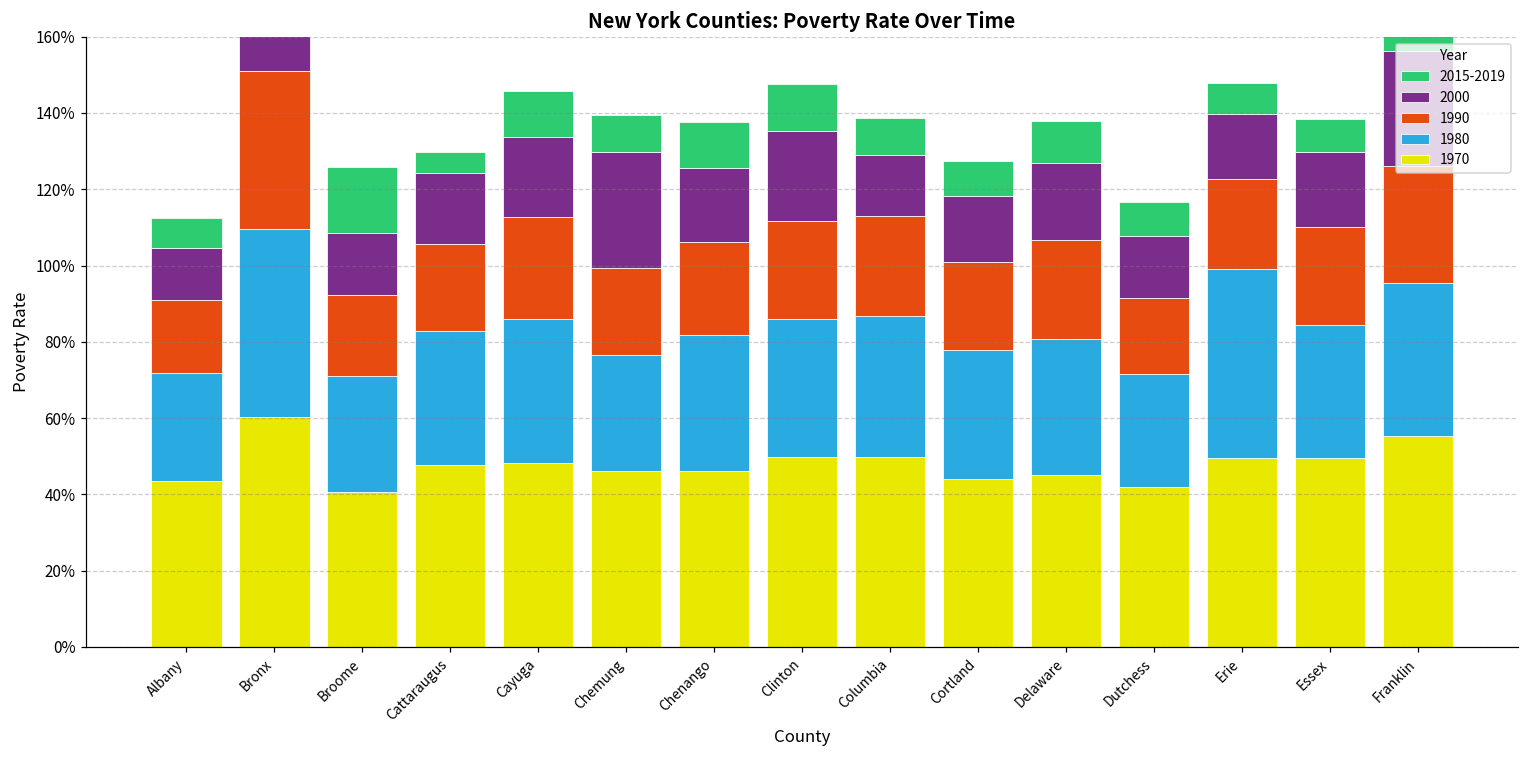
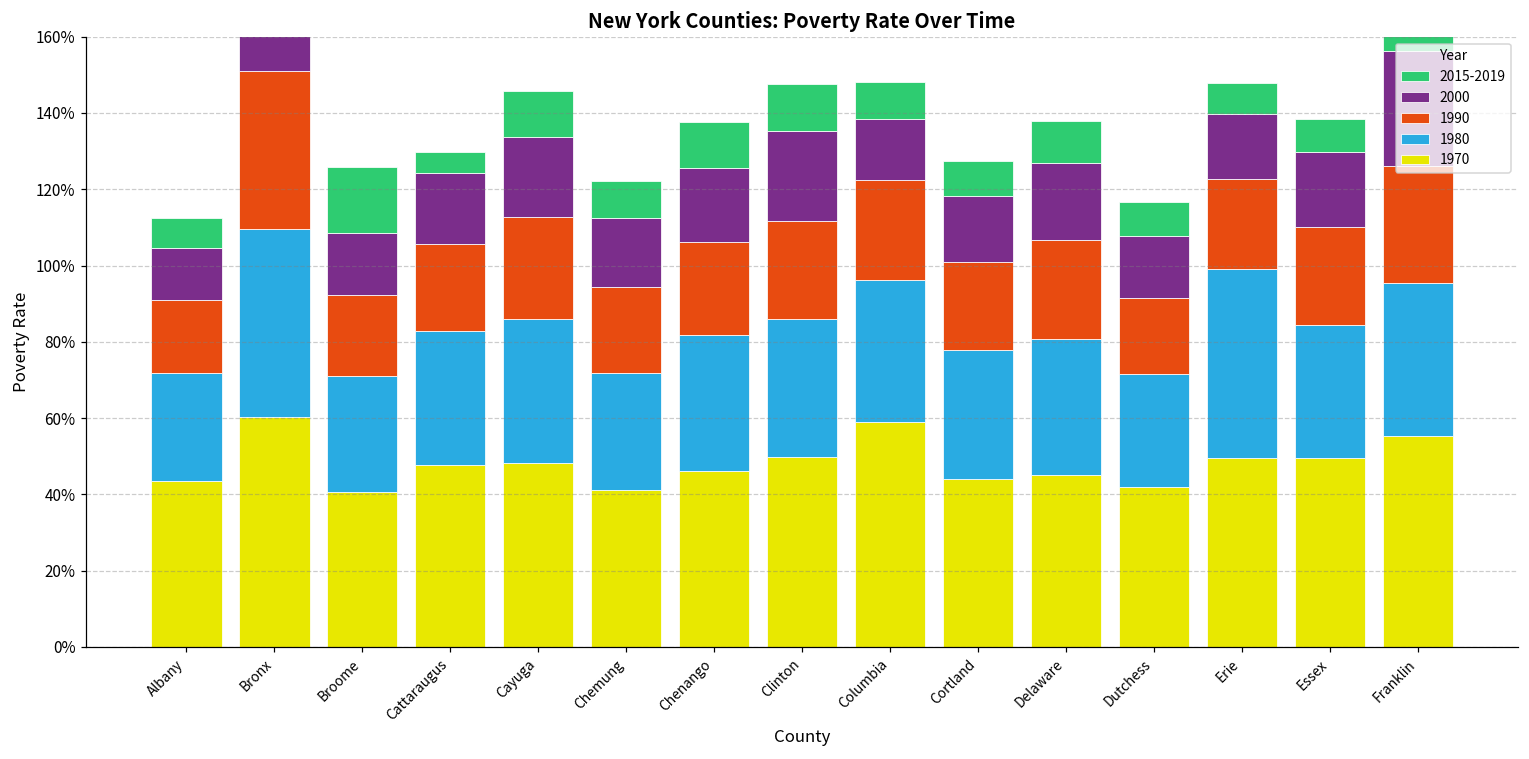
  {
    "1970": {
      "Albany": "44%",
      "Bronx": "60%",
      "Broome": "41%",
      "Cattaraugus": "48%",
      "Cayuga": "48%",
-     "Chemung": "46%",
+     "Chemung": "41%",
      "Chenango": "46%",
      "Clinton": "50%",
-     "Columbia": "50%",
+     "Columbia": "59%",
      "Cortland": "44%",
      "Delaware": "45%",
      "Dutchess": "42%",
      "Erie": "50%",
      "Essex": "49%",
      "Franklin": "55%"
    },
    "1980": {
      "Albany": "28%",
      "Bronx": "49%",
      "Broome": "31%",
      "Cattaraugus": "35%",
      "Cayuga": "38%",
      "Chemung": "30%",
      "Chenango": "36%",
      "Clinton": "36%",
      "Columbia": "37%",
      "Cortland": "34%",
      "Delaware": "36%",
      "Dutchess": "29%",
      "Erie": "49%",
      "Essex": "35%",
      "Franklin": "40%"
    },
    "1990": {
      "Albany": "19%",
      "Bronx": "41%",
      "Broome": "21%",
      "Cattaraugus": "23%",
      "Cayuga": "27%",
      "Chemung": "23%",
      "Chenango": "25%",
      "Clinton": "26%",
      "Columbia": "26%",
      "Cortland": "23%",
      "Delaware": "26%",
      "Dutchess": "20%",
      "Erie": "24%",
      "Essex": "26%"
    },
    "2000": {
      "Albany": "14%",
      "Broome": "16%",
      "Cattaraugus": "19%",
      "Cayuga": "21%",
-     "Chemung": "30%",
+     "Chemung": "18%",
      "Chenango": "19%",
      "Clinton": "24%",
      "Columbia": "16%",
      "Cortland": "17%",
      "Delaware": "20%",
      "Dutchess": "16%",
      "Erie": "17%",
      "Essex": "20%"
    },
    "2015-2019": {
      "Albany": "8%",
      "Broome": "17%",
      "Cattaraugus": "5%",
      "Cayuga": "12%",
      "Chemung": "10%",
      "Chenango": "12%",
      "Clinton": "12%",
      "Columbia": "10%",
      "Cortland": "9%",
      "Delaware": "11%",
      "Dutchess": "9%",
      "Erie": "8%",
      "Essex": "9%"
    }
  }
